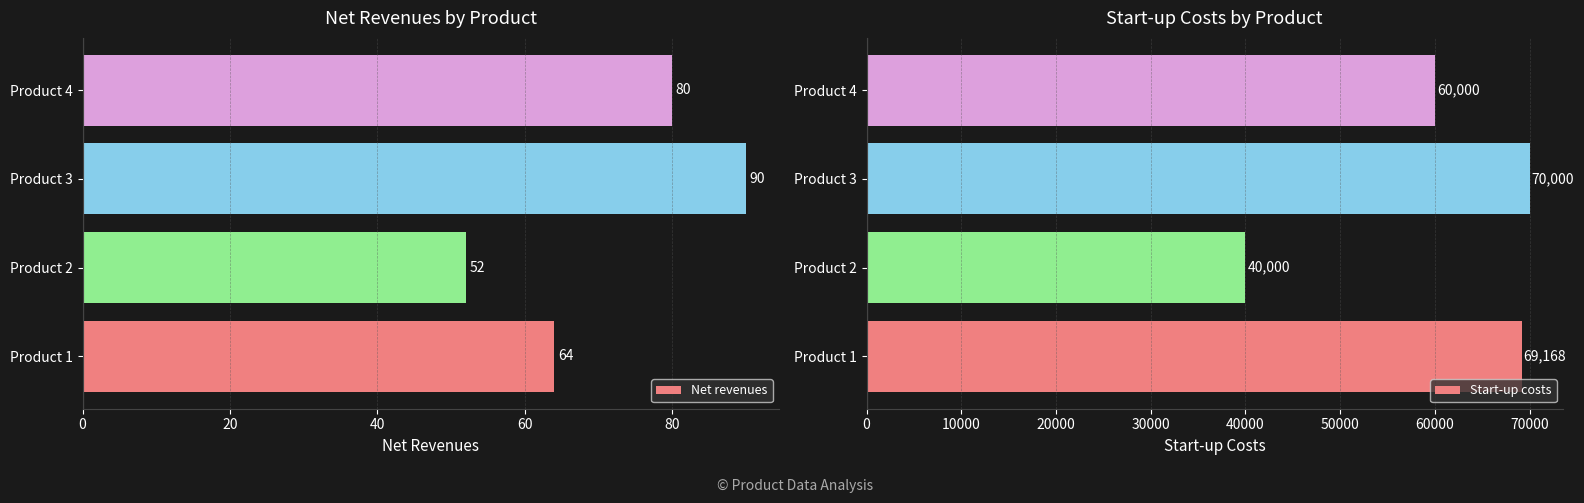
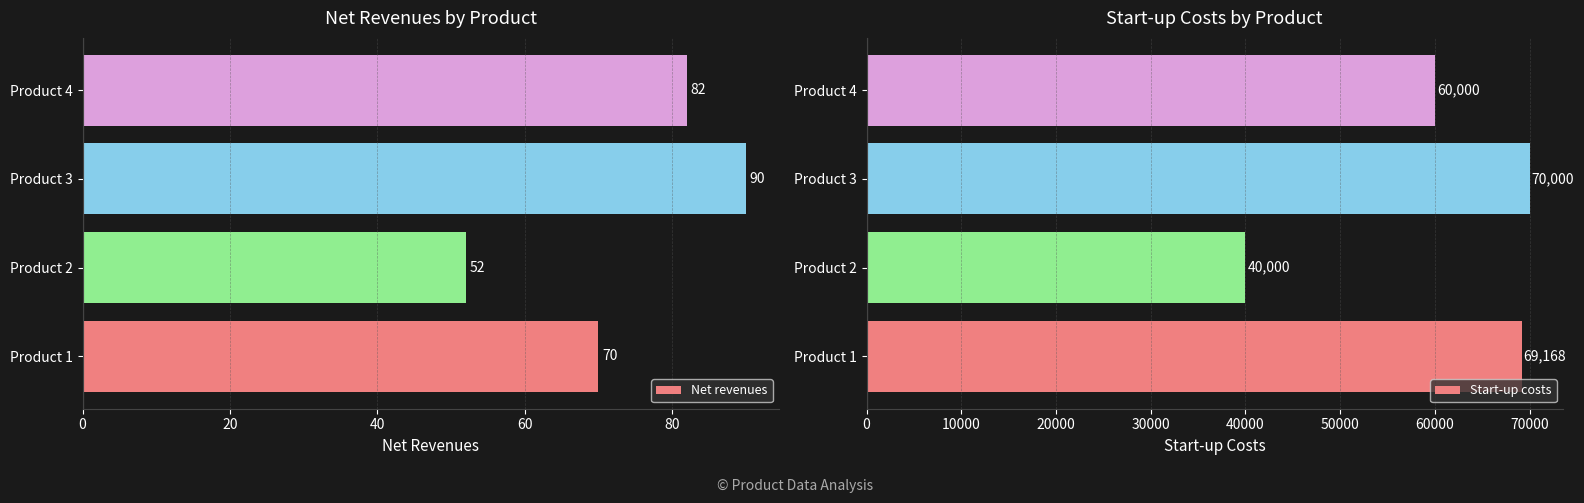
  {
    "Net Revenues by Product": {
-     "Product 4": "80",
+     "Product 4": "82",
      "Product 3": "90",
      "Product 2": "52",
-     "Product 1": "64"
+     "Product 1": "70"
    },
    "Start-up Costs by Product": {
      "Product 4": "60,000",
      "Product 3": "70,000",
      "Product 2": "40,000",
      "Product 1": "69,168"
    }
  }
